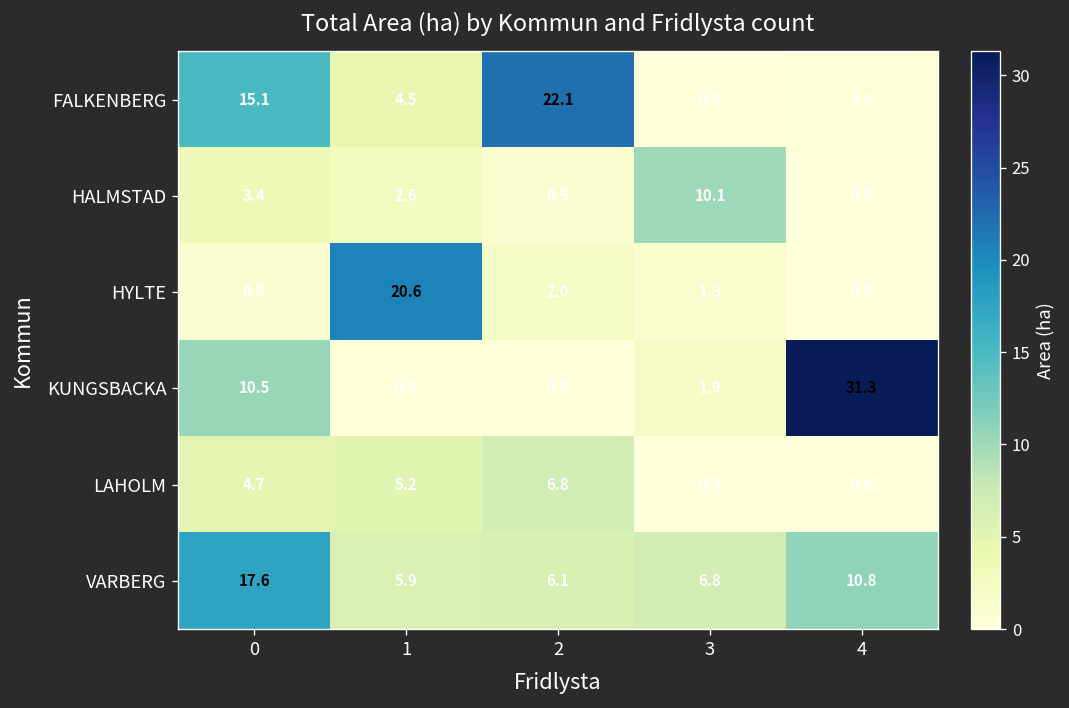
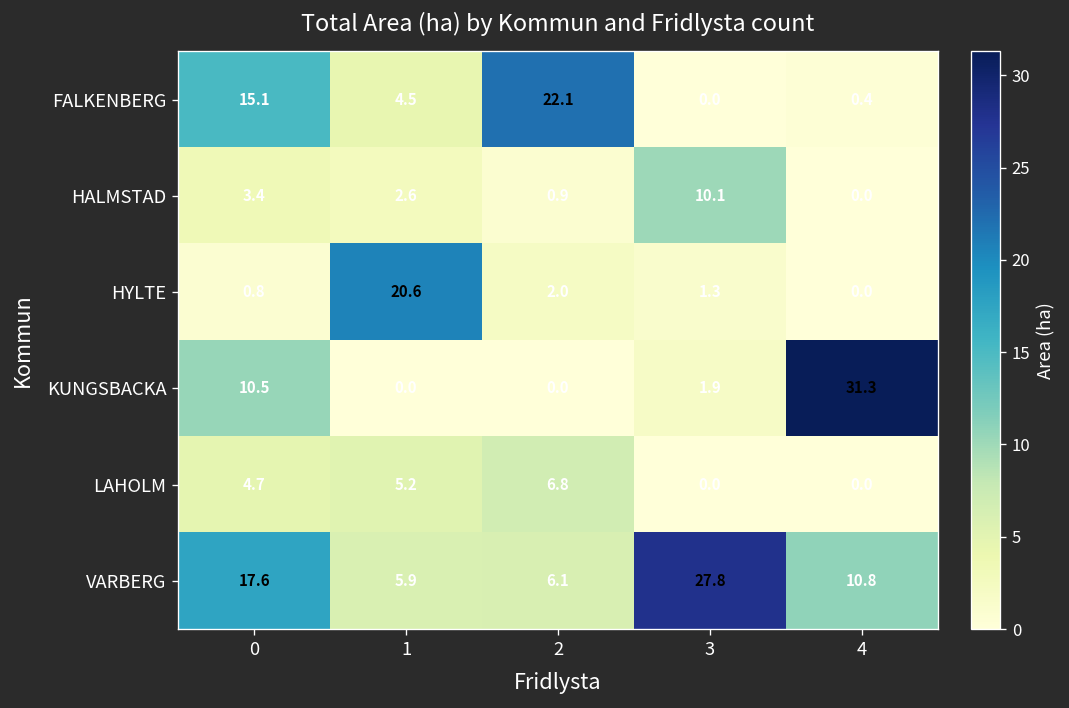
  {
    "FALKENBERG": {
      "0": 15.1,
      "1": 4.5,
      "2": 22.1
    },
    "HALMSTAD": {
      "0": 3.4,
      "1": 2.6,
      "3": 10.1
    },
    "HYLTE": {
      "1": 20.6,
      "2": 2.0,
      "3": 1.3
    },
    "KUNGSBACKA": {
      "0": 10.5,
      "3": 1.9,
      "4": 31.3
    },
    "LAHOLM": {
      "0": 4.7,
      "1": 5.2,
      "2": 6.8
    },
    "VARBERG": {
      "0": 17.6,
      "1": 5.9,
      "2": 6.1,
-     "3": 6.8,
+     "3": 27.8,
      "4": 10.8
    }
  }
